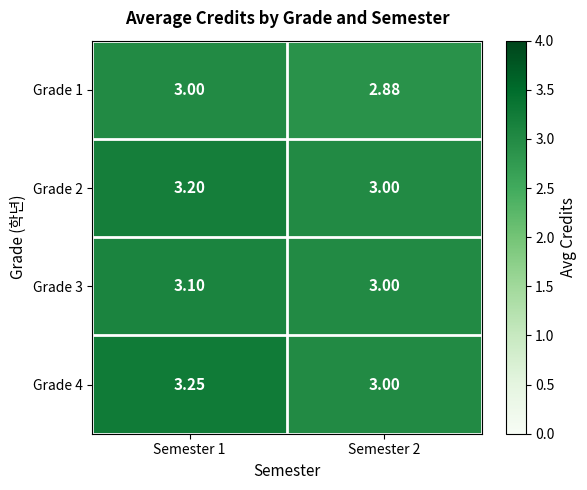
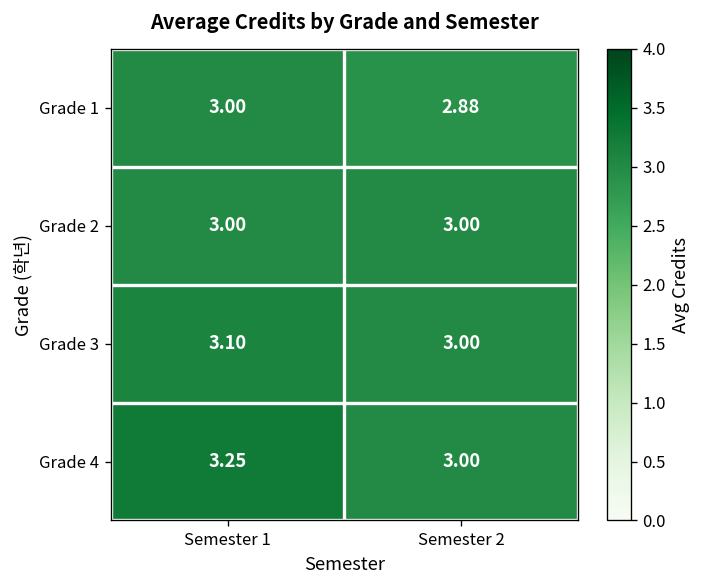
  {
    "Grade 1": {
      "Semester 1": 3.00,
      "Semester 2": 2.88
    },
    "Grade 2": {
-     "Semester 1": 3.20,
+     "Semester 1": 3.00,
      "Semester 2": 3.00
    },
    "Grade 3": {
      "Semester 1": 3.10,
      "Semester 2": 3.00
    },
    "Grade 4": {
      "Semester 1": 3.25,
      "Semester 2": 3.00
    }
  }
